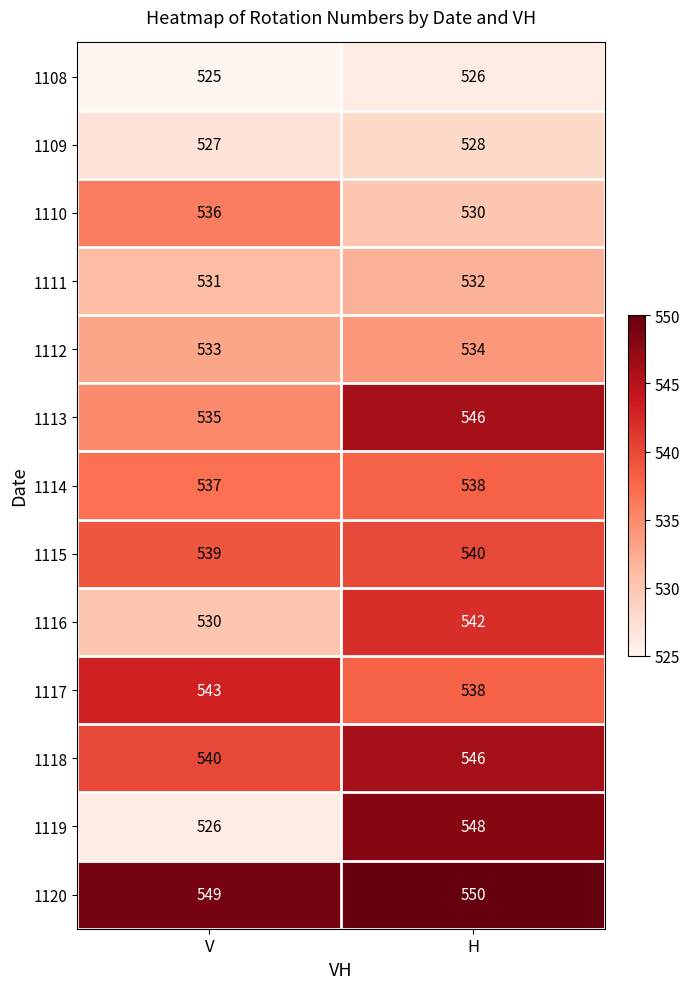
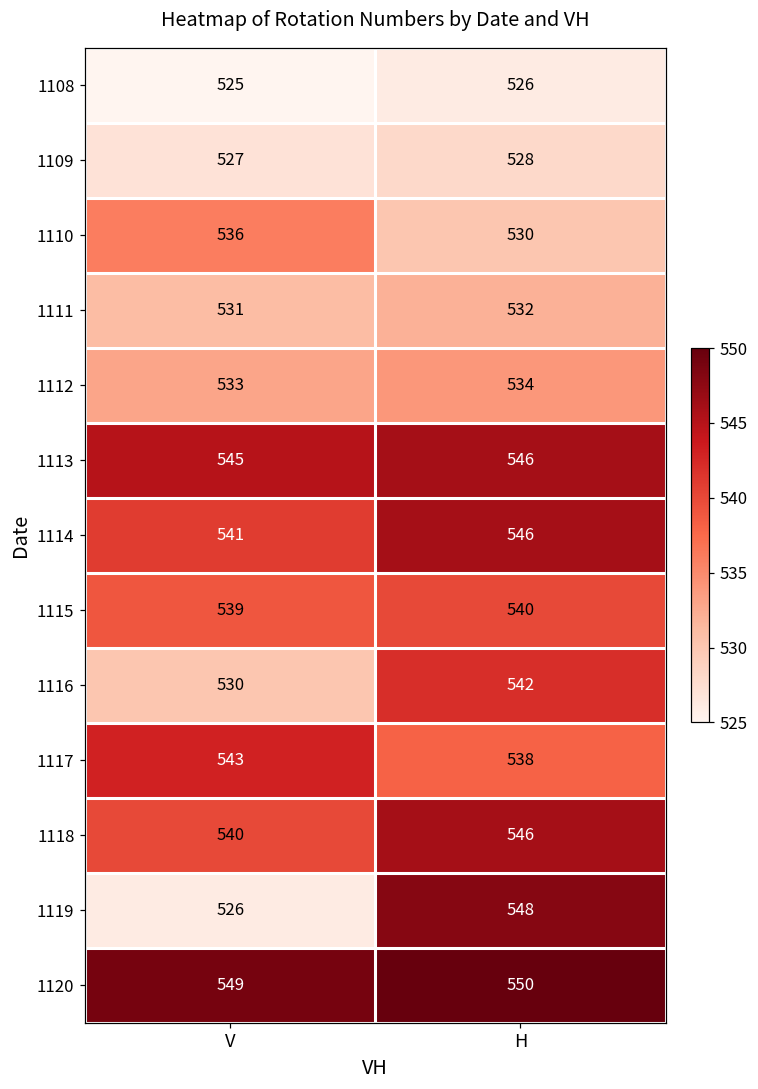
  {
    "1108": {
      "V": 525,
      "H": 526
    },
    "1109": {
      "V": 527,
      "H": 528
    },
    "1110": {
      "V": 536,
      "H": 530
    },
    "1111": {
      "V": 531,
      "H": 532
    },
    "1112": {
      "V": 533,
      "H": 534
    },
    "1113": {
-     "V": 535,
+     "V": 545,
      "H": 546
    },
    "1114": {
-     "V": 537,
-     "H": 538
+     "V": 541,
+     "H": 546
    },
    "1115": {
      "V": 539,
      "H": 540
    },
    "1116": {
      "V": 530,
      "H": 542
    },
    "1117": {
      "V": 543,
      "H": 538
    },
    "1118": {
      "V": 540,
      "H": 546
    },
    "1119": {
      "V": 526,
      "H": 548
    },
    "1120": {
      "V": 549,
      "H": 550
    }
  }
